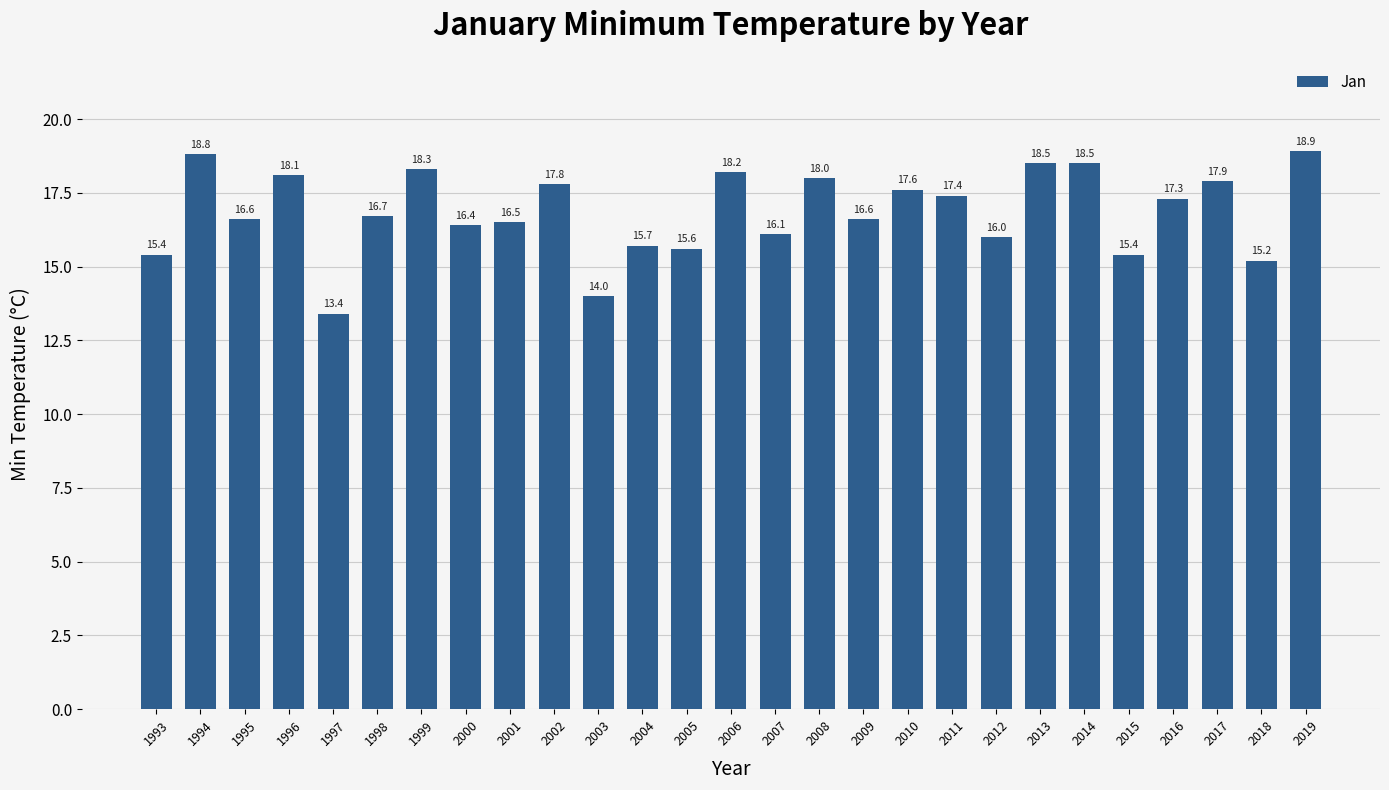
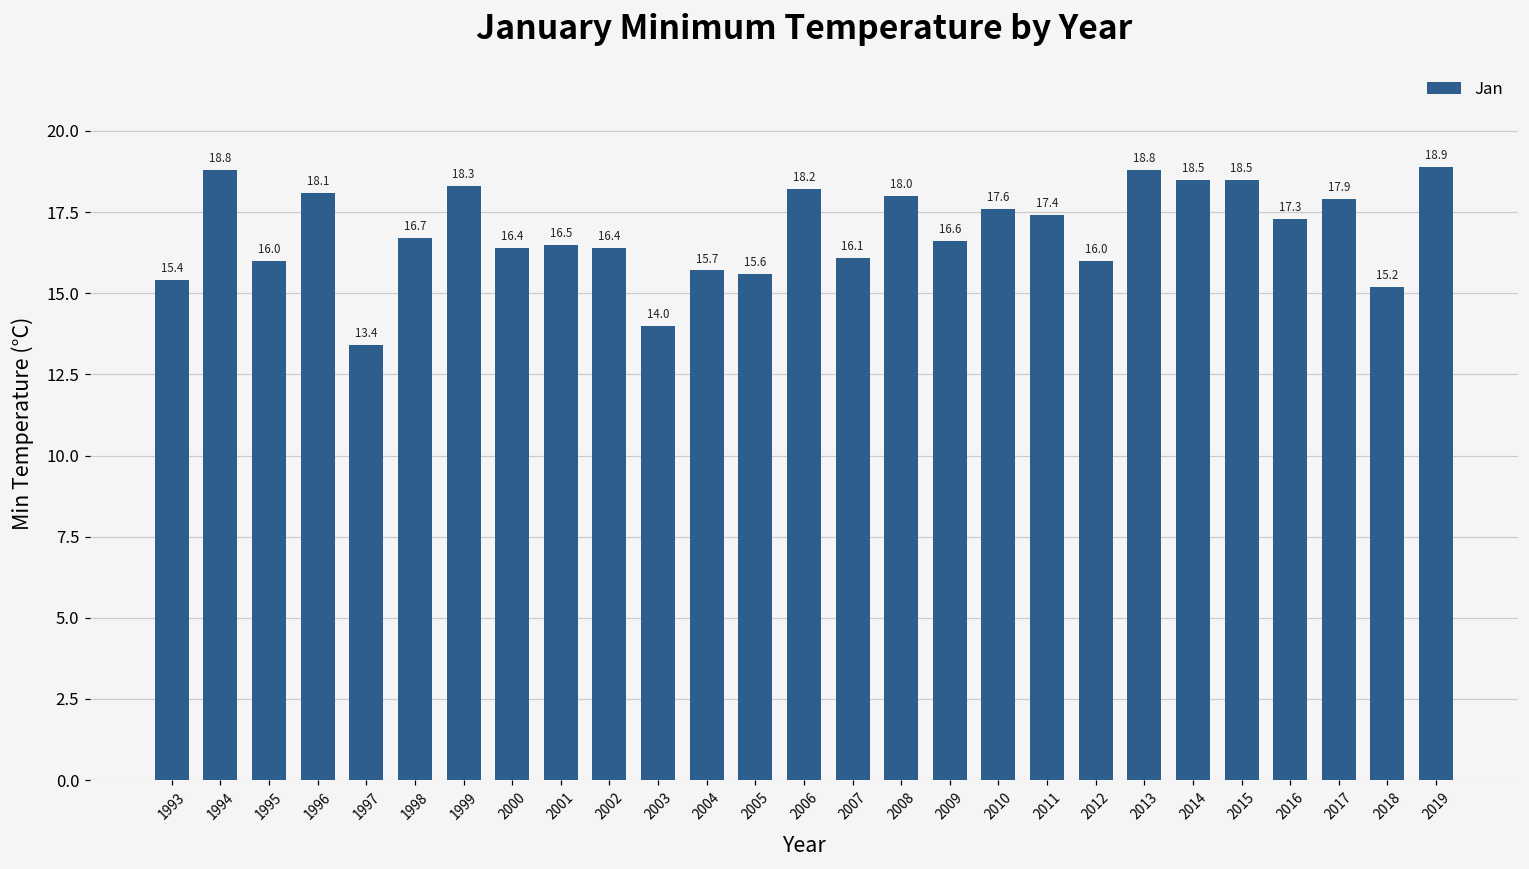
  {
    "1993": 15.4,
    "1994": 18.8,
-   "1995": 16.6,
+   "1995": 16.0,
    "1996": 18.1,
    "1997": 13.4,
    "1998": 16.7,
    "1999": 18.3,
    "2000": 16.4,
    "2001": 16.5,
-   "2002": 17.8,
+   "2002": 16.4,
    "2003": 14.0,
    "2004": 15.7,
    "2005": 15.6,
    "2006": 18.2,
    "2007": 16.1,
    "2008": 18.0,
    "2009": 16.6,
    "2010": 17.6,
    "2011": 17.4,
    "2012": 16.0,
-   "2013": 18.5,
+   "2013": 18.8,
    "2014": 18.5,
-   "2015": 15.4,
+   "2015": 18.5,
    "2016": 17.3,
    "2017": 17.9,
    "2018": 15.2,
    "2019": 18.9
  }
